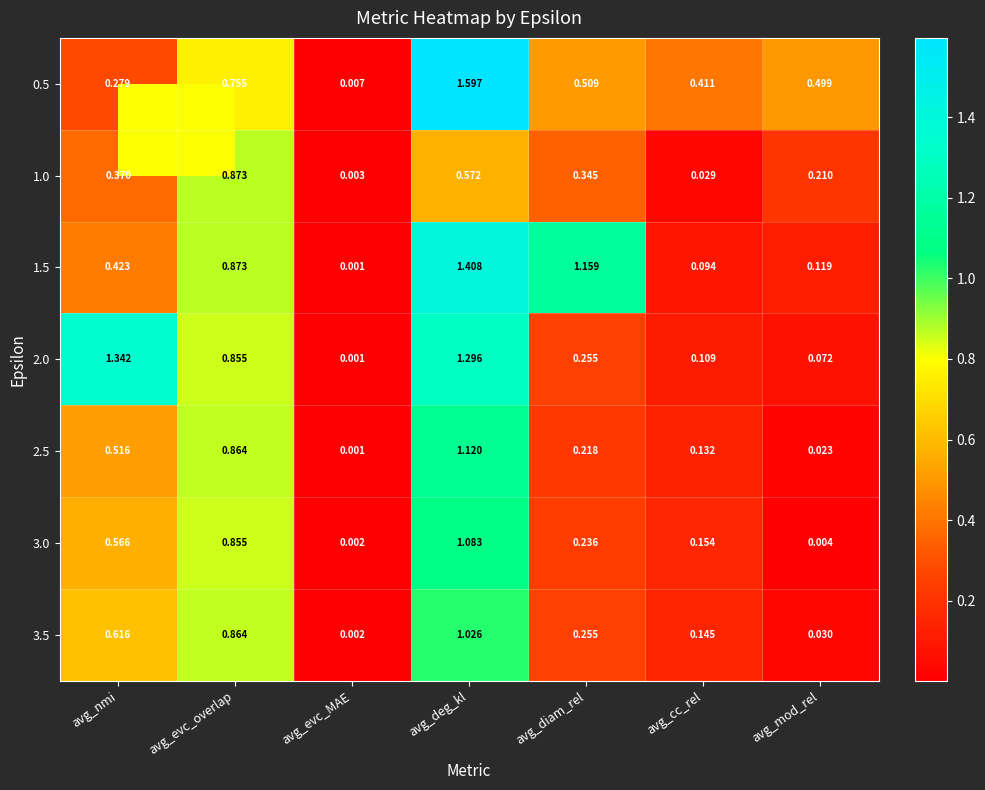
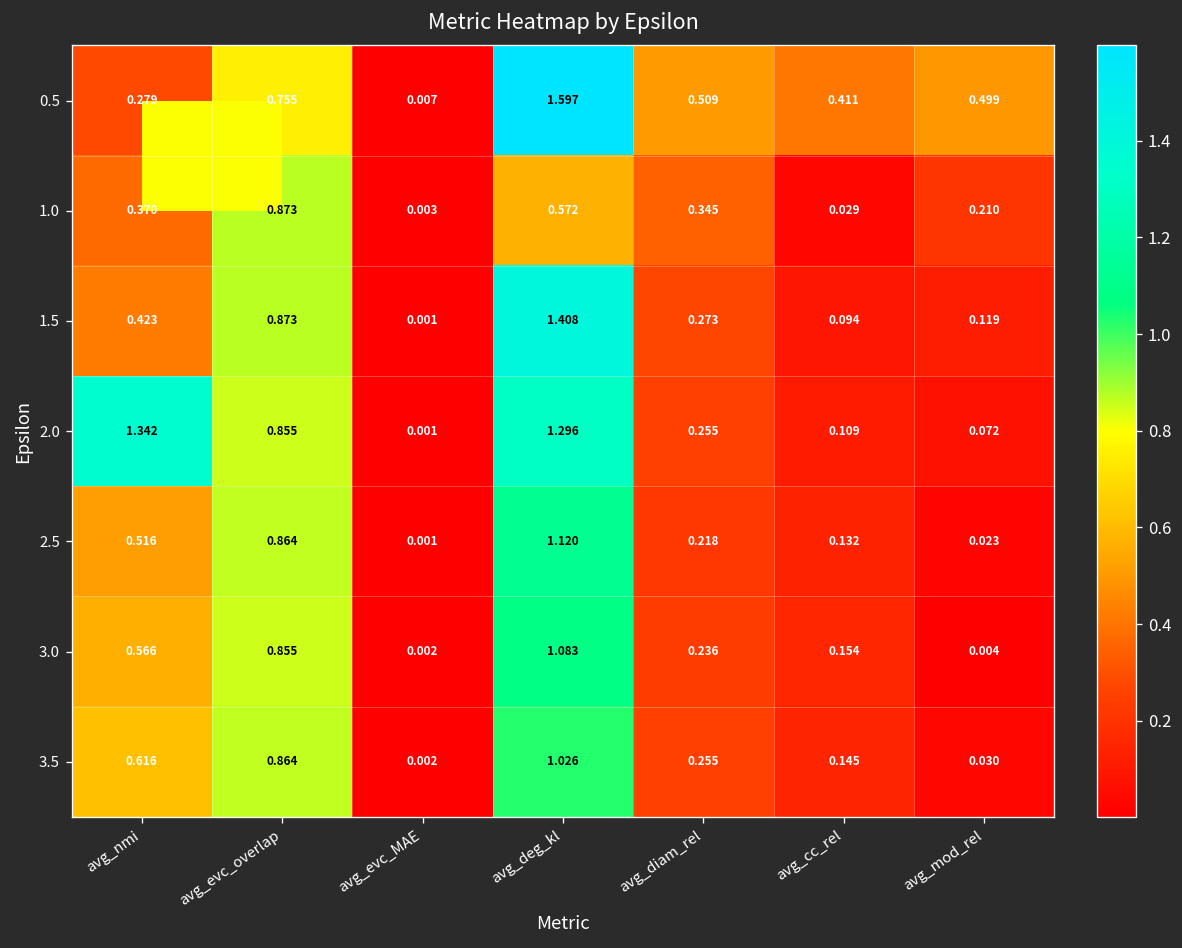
  {
    "0.5": {
      "avg_evc_MAE": 0.007,
      "avg_deg_kl": 1.597,
      "avg_diam_rel": 0.509,
      "avg_cc_rel": 0.411,
      "avg_mod_rel": 0.499
    },
    "1.0": {
      "avg_evc_MAE": 0.003,
      "avg_deg_kl": 0.572,
      "avg_diam_rel": 0.345,
      "avg_cc_rel": 0.029,
      "avg_mod_rel": 0.210
    },
    "1.5": {
      "avg_nmi": 0.423,
      "avg_evc_overlap": 0.873,
      "avg_evc_MAE": 0.001,
      "avg_deg_kl": 1.408,
-     "avg_diam_rel": 1.159,
+     "avg_diam_rel": 0.273,
      "avg_cc_rel": 0.094,
      "avg_mod_rel": 0.119
    },
    "2.0": {
      "avg_nmi": 1.342,
      "avg_evc_overlap": 0.855,
      "avg_evc_MAE": 0.001,
      "avg_deg_kl": 1.296,
      "avg_diam_rel": 0.255,
      "avg_cc_rel": 0.109,
      "avg_mod_rel": 0.072
    },
    "2.5": {
      "avg_nmi": 0.516,
      "avg_evc_overlap": 0.864,
      "avg_evc_MAE": 0.001,
      "avg_deg_kl": 1.120,
      "avg_diam_rel": 0.218,
      "avg_cc_rel": 0.132,
      "avg_mod_rel": 0.023
    },
    "3.0": {
      "avg_nmi": 0.566,
      "avg_evc_overlap": 0.855,
      "avg_evc_MAE": 0.002,
      "avg_deg_kl": 1.083,
      "avg_diam_rel": 0.236,
      "avg_cc_rel": 0.154,
      "avg_mod_rel": 0.004
    },
    "3.5": {
      "avg_nmi": 0.616,
      "avg_evc_overlap": 0.864,
      "avg_evc_MAE": 0.002,
      "avg_deg_kl": 1.026,
      "avg_diam_rel": 0.255,
      "avg_cc_rel": 0.145,
      "avg_mod_rel": 0.030
    }
  }
